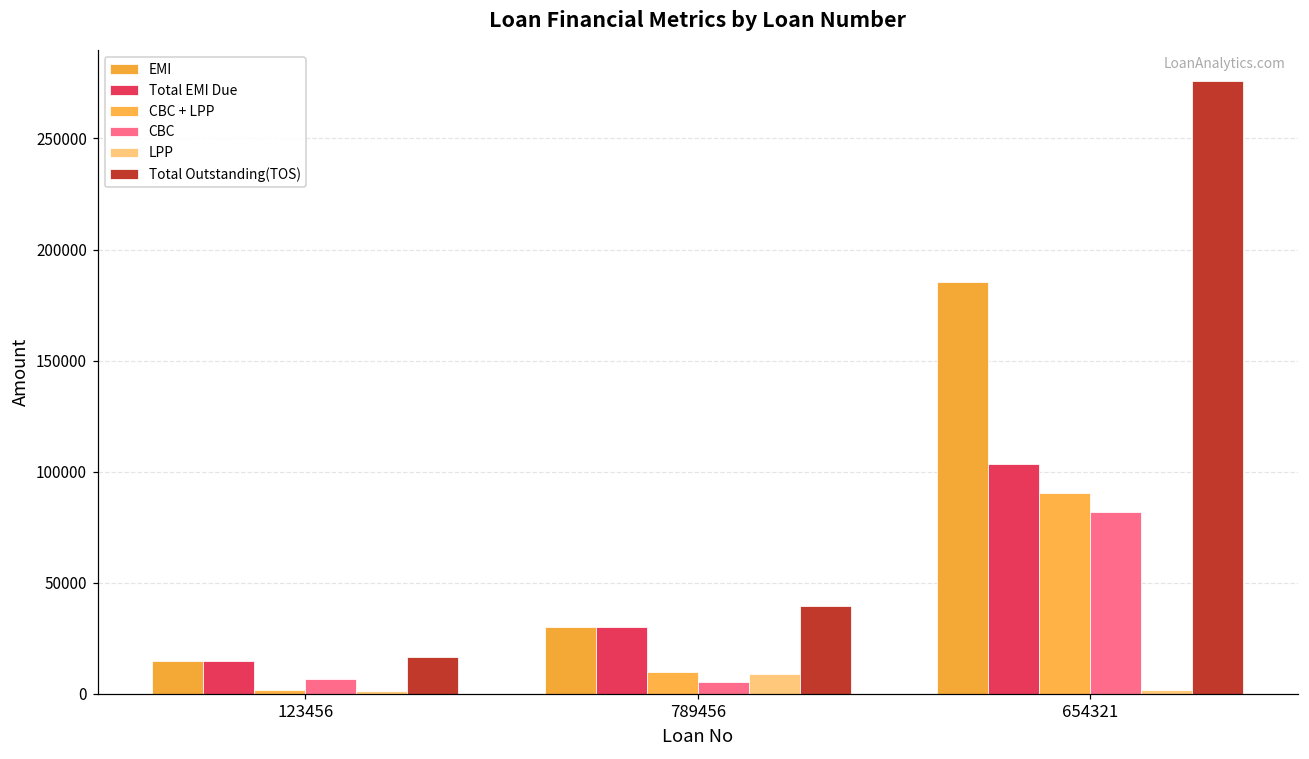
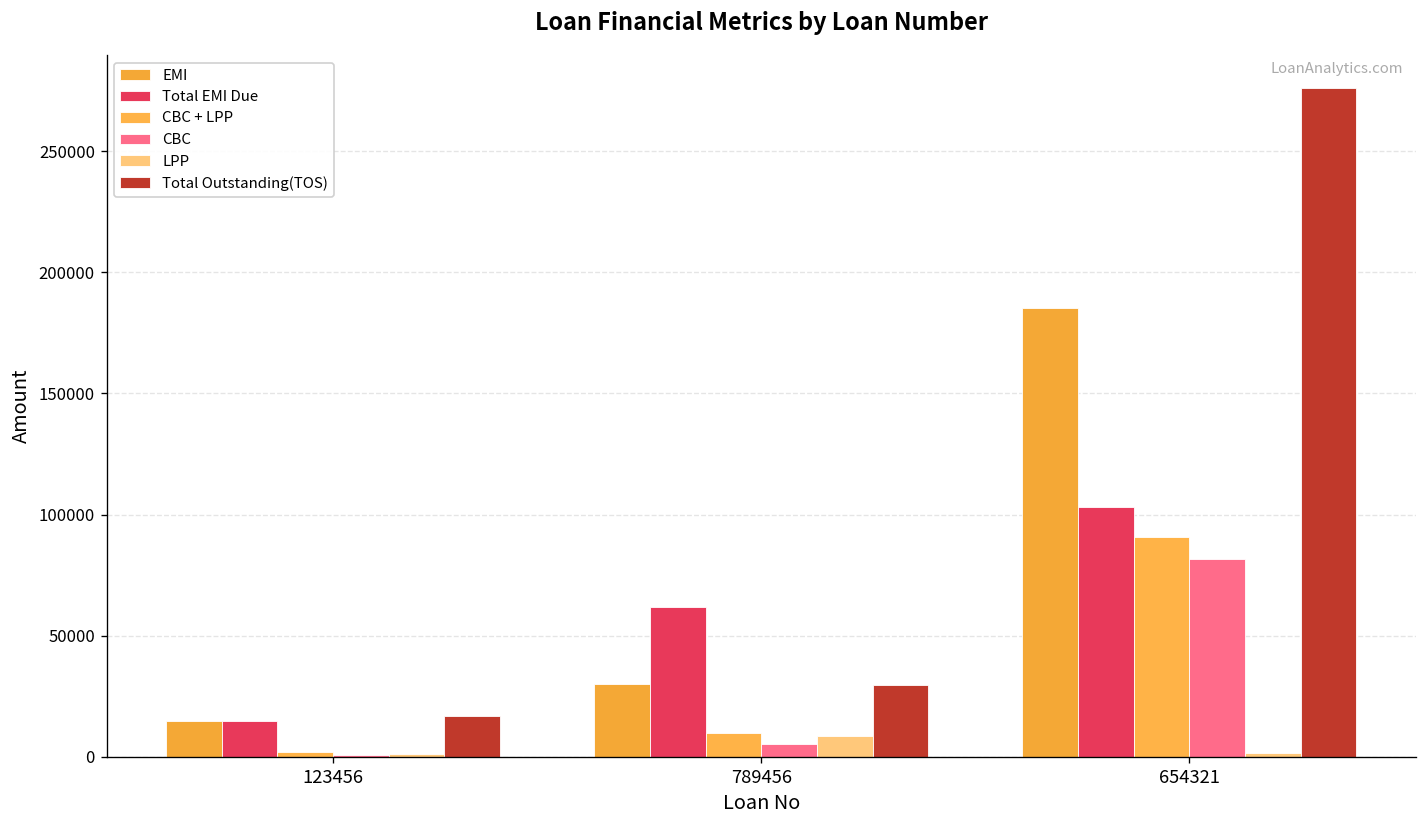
  {
    "Total EMI Due": {
      "123456": 15000,
-     "789456": 30000,
+     "789456": 62000,
      "654321": 103000
    },
    "CBC": {
-     "123456": 7000,
+     "123456": 1000,
      "789456": 5000,
      "654321": 82000
    },
    "Total Outstanding(TOS)": {
      "123456": 17000,
-     "789456": 40000,
+     "789456": 30000,
      "654321": 276000
    }
  }
